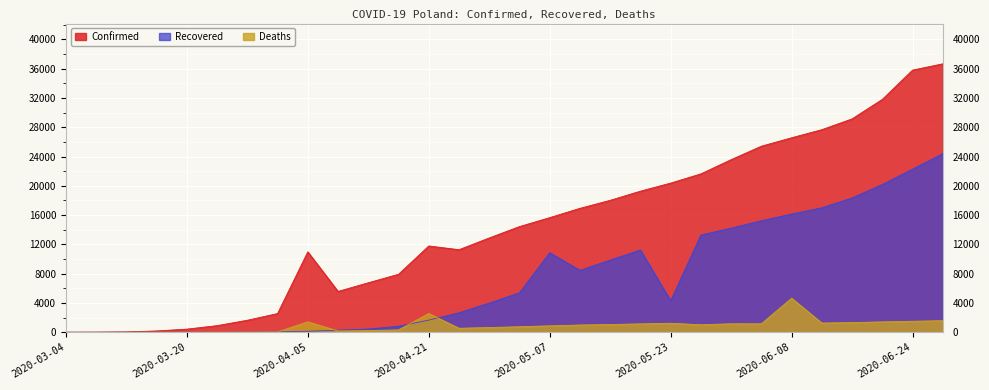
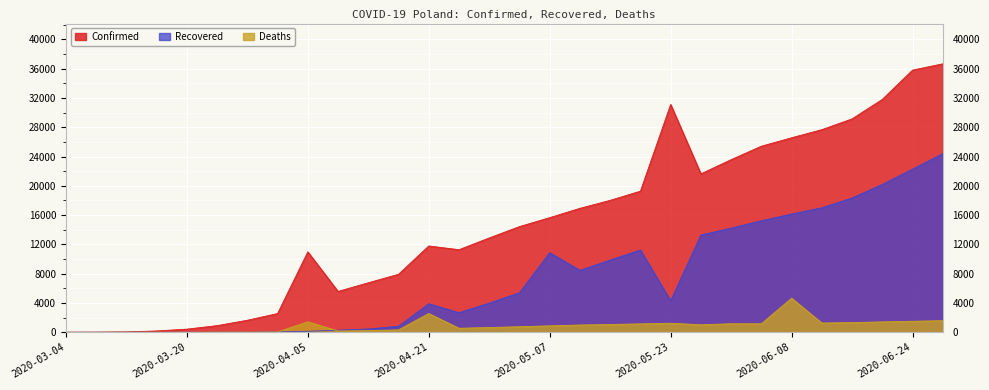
  {
    "Confirmed": {
      "2020-03-20": 0,
      "2020-04-05": 11000,
      "2020-04-21": 12000,
      "2020-05-07": 16000,
-     "2020-05-23": 20000,
+     "2020-05-23": 31000,
      "2020-06-08": 27000,
      "2020-06-24": 36000
    },
    "Recovered": {
      "2020-04-05": 0,
-     "2020-04-21": 2000,
+     "2020-04-21": 4000,
      "2020-05-07": 11000,
      "2020-05-23": 4000,
      "2020-06-08": 16000,
      "2020-06-24": 22000
    },
    "Deaths": {
      "2020-04-05": 1000,
      "2020-04-21": 3000,
      "2020-05-07": 1000,
      "2020-05-23": 1000,
      "2020-06-08": 5000,
      "2020-06-24": 2000
    }
  }
